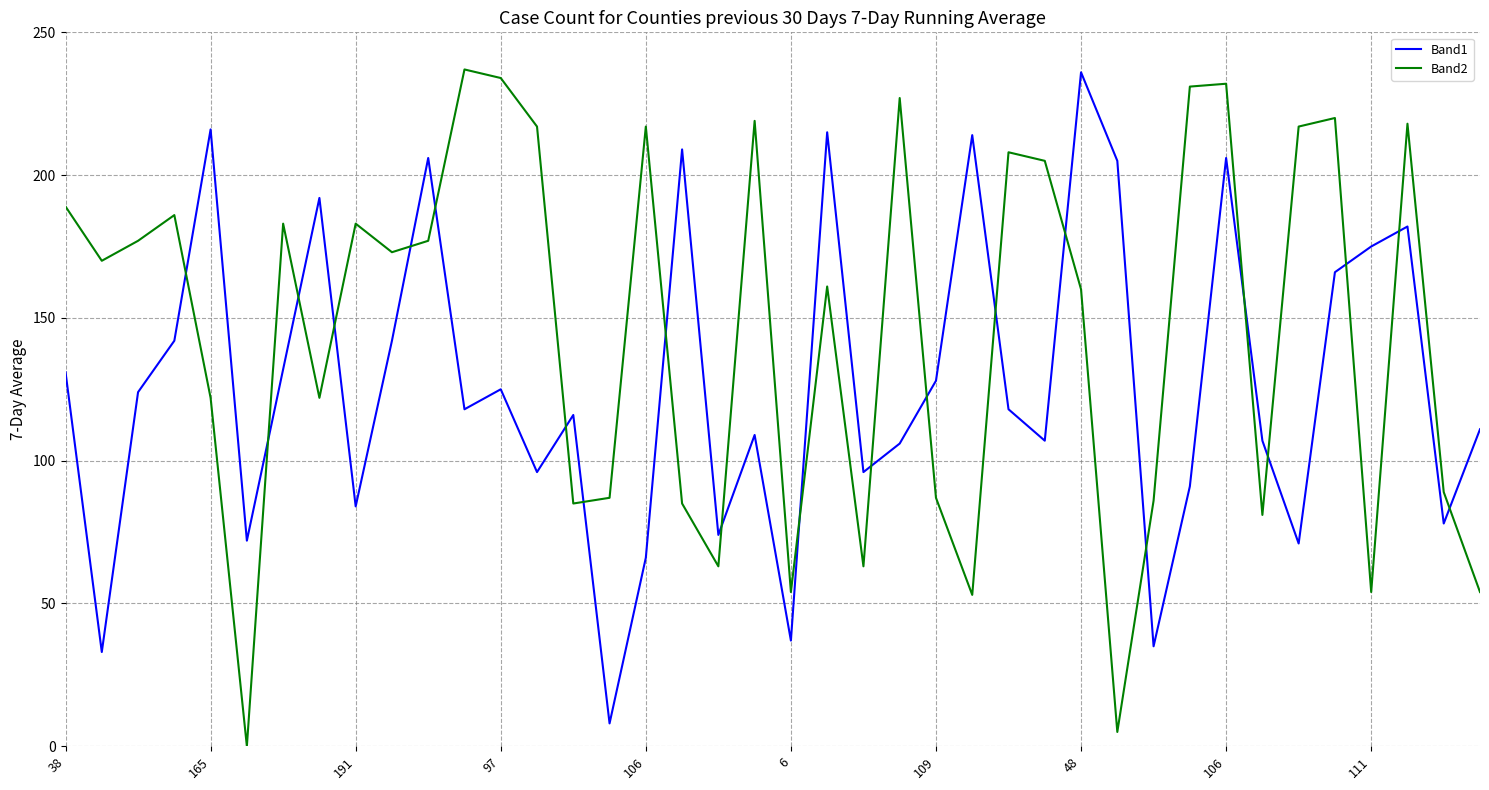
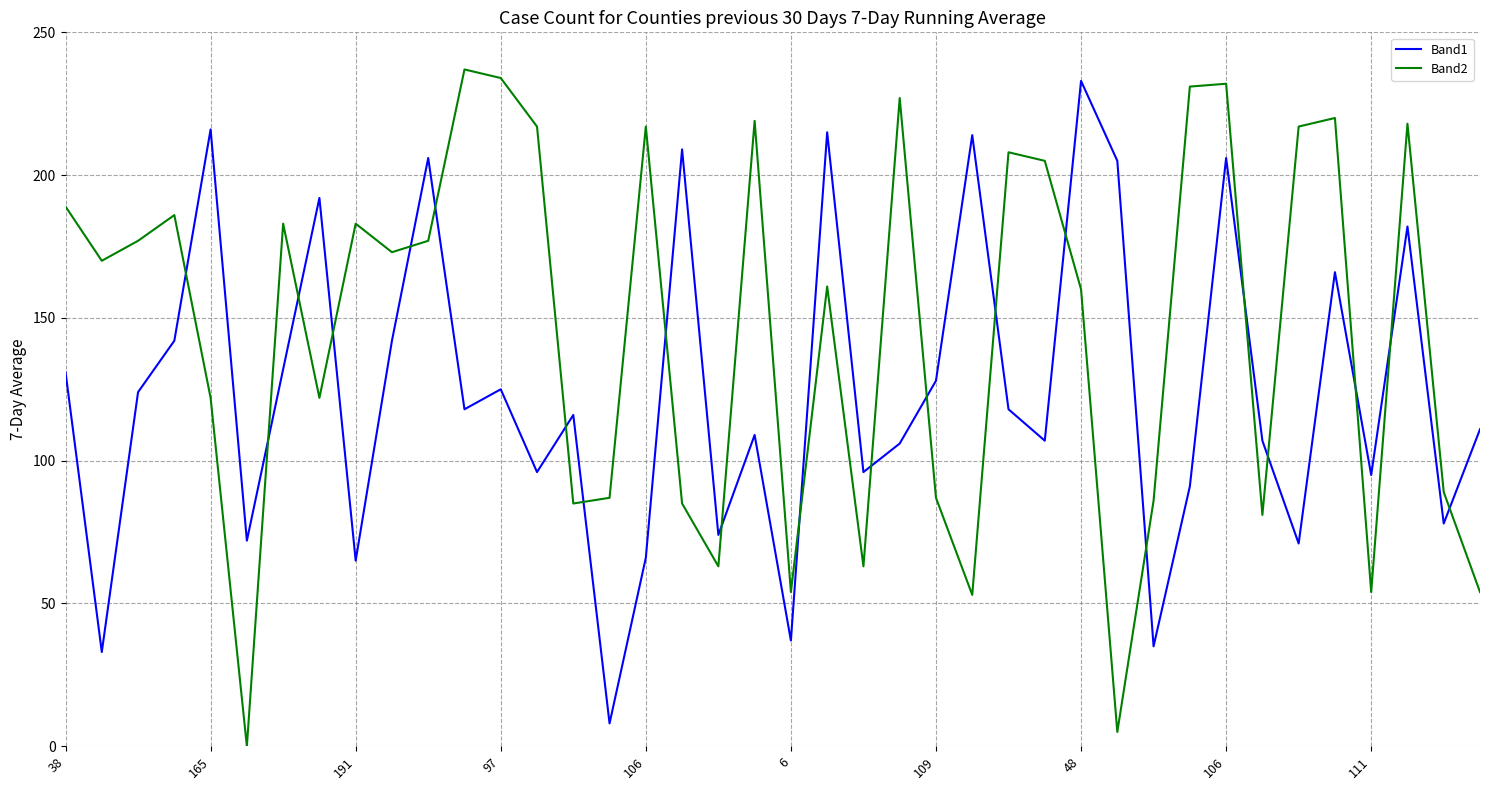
  {
    "Band1": {
      "165": 216,
-     "191": 84,
+     "191": 65,
      "97": 125,
      "109": 128,
-     "48": 236,
-     "111": 175
+     "48": 233,
+     "111": 95
    },
    "Band2": {
      "165": 122,
      "191": 183,
      "97": 234,
      "109": 87,
      "48": 160,
      "111": 54
    }
  }
